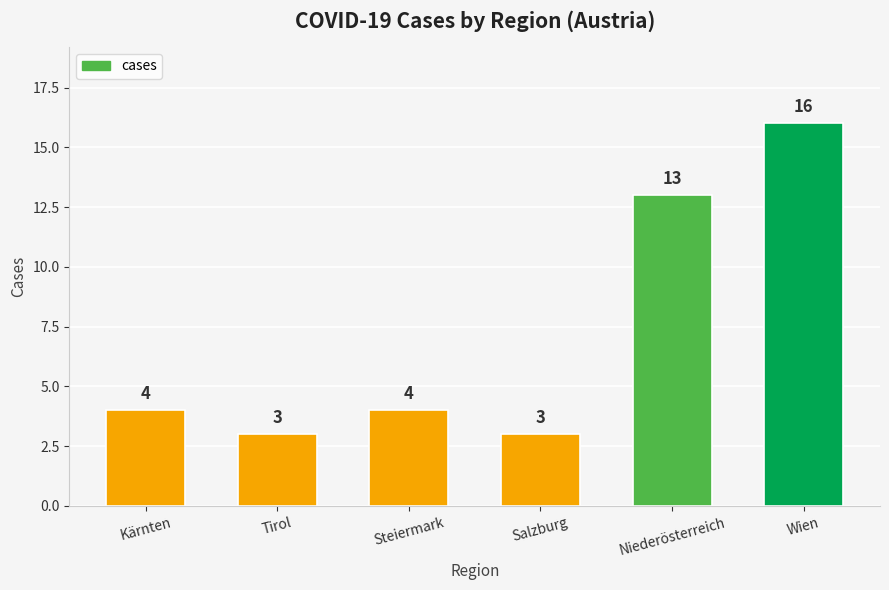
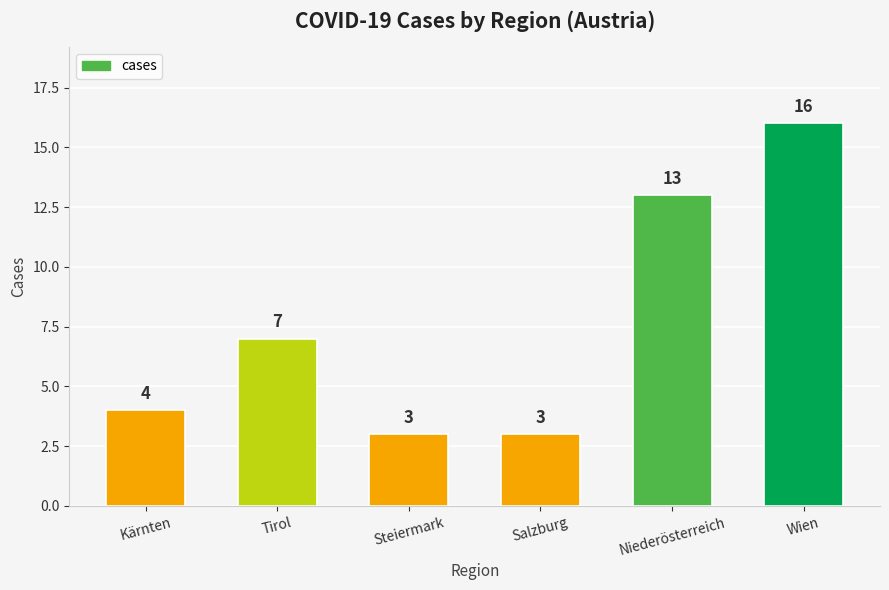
  {
    "Kärnten": 4,
-   "Tirol": 3,
-   "Steiermark": 4,
+   "Tirol": 7,
+   "Steiermark": 3,
    "Salzburg": 3,
    "Niederösterreich": 13,
    "Wien": 16
  }
